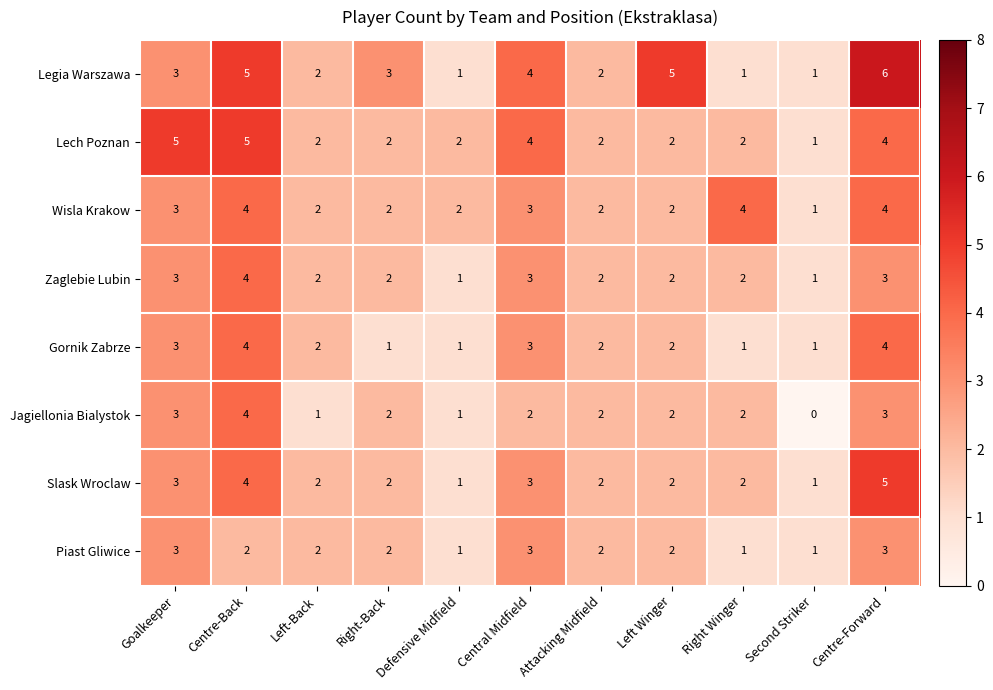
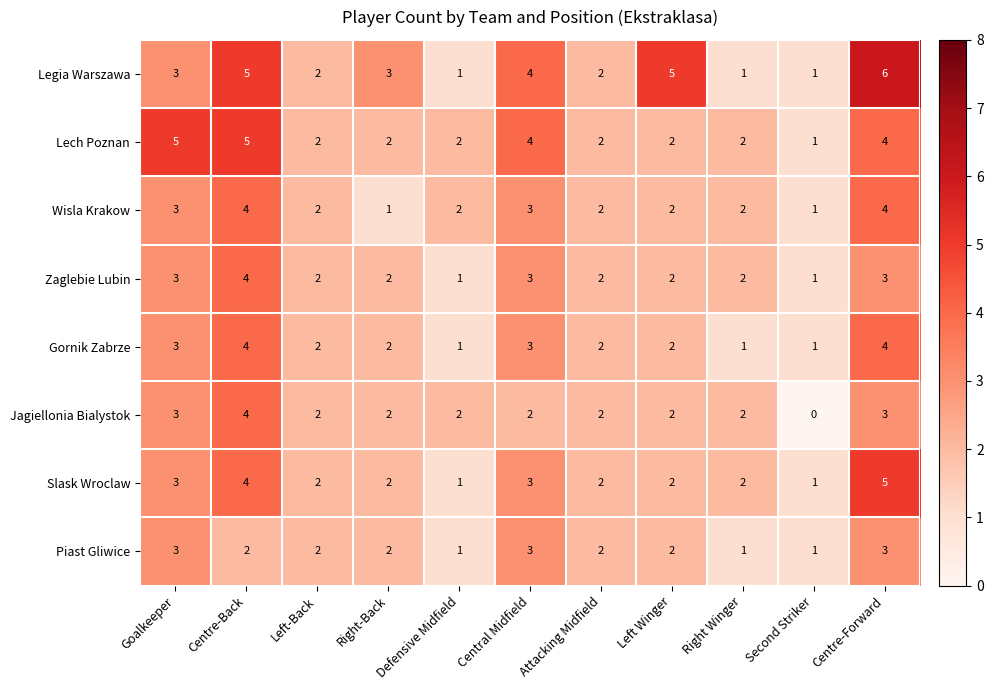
  {
    "Legia Warszawa": {
      "Goalkeeper": 3,
      "Centre-Back": 5,
      "Left-Back": 2,
      "Right-Back": 3,
      "Defensive Midfield": 1,
      "Central Midfield": 4,
      "Attacking Midfield": 2,
      "Left Winger": 5,
      "Right Winger": 1,
      "Second Striker": 1,
      "Centre-Forward": 6
    },
    "Lech Poznan": {
      "Goalkeeper": 5,
      "Centre-Back": 5,
      "Left-Back": 2,
      "Right-Back": 2,
      "Defensive Midfield": 2,
      "Central Midfield": 4,
      "Attacking Midfield": 2,
      "Left Winger": 2,
      "Right Winger": 2,
      "Second Striker": 1,
      "Centre-Forward": 4
    },
    "Wisla Krakow": {
      "Goalkeeper": 3,
      "Centre-Back": 4,
      "Left-Back": 2,
-     "Right-Back": 2,
+     "Right-Back": 1,
      "Defensive Midfield": 2,
      "Central Midfield": 3,
      "Attacking Midfield": 2,
      "Left Winger": 2,
-     "Right Winger": 4,
+     "Right Winger": 2,
      "Second Striker": 1,
      "Centre-Forward": 4
    },
    "Zaglebie Lubin": {
      "Goalkeeper": 3,
      "Centre-Back": 4,
      "Left-Back": 2,
      "Right-Back": 2,
      "Defensive Midfield": 1,
      "Central Midfield": 3,
      "Attacking Midfield": 2,
      "Left Winger": 2,
      "Right Winger": 2,
      "Second Striker": 1,
      "Centre-Forward": 3
    },
    "Gornik Zabrze": {
      "Goalkeeper": 3,
      "Centre-Back": 4,
      "Left-Back": 2,
-     "Right-Back": 1,
+     "Right-Back": 2,
      "Defensive Midfield": 1,
      "Central Midfield": 3,
      "Attacking Midfield": 2,
      "Left Winger": 2,
      "Right Winger": 1,
      "Second Striker": 1,
      "Centre-Forward": 4
    },
    "Jagiellonia Bialystok": {
      "Goalkeeper": 3,
      "Centre-Back": 4,
-     "Left-Back": 1,
+     "Left-Back": 2,
      "Right-Back": 2,
-     "Defensive Midfield": 1,
+     "Defensive Midfield": 2,
      "Central Midfield": 2,
      "Attacking Midfield": 2,
      "Left Winger": 2,
      "Right Winger": 2,
      "Second Striker": 0,
      "Centre-Forward": 3
    },
    "Slask Wroclaw": {
      "Goalkeeper": 3,
      "Centre-Back": 4,
      "Left-Back": 2,
      "Right-Back": 2,
      "Defensive Midfield": 1,
      "Central Midfield": 3,
      "Attacking Midfield": 2,
      "Left Winger": 2,
      "Right Winger": 2,
      "Second Striker": 1,
      "Centre-Forward": 5
    },
    "Piast Gliwice": {
      "Goalkeeper": 3,
      "Centre-Back": 2,
      "Left-Back": 2,
      "Right-Back": 2,
      "Defensive Midfield": 1,
      "Central Midfield": 3,
      "Attacking Midfield": 2,
      "Left Winger": 2,
      "Right Winger": 1,
      "Second Striker": 1,
      "Centre-Forward": 3
    }
  }
